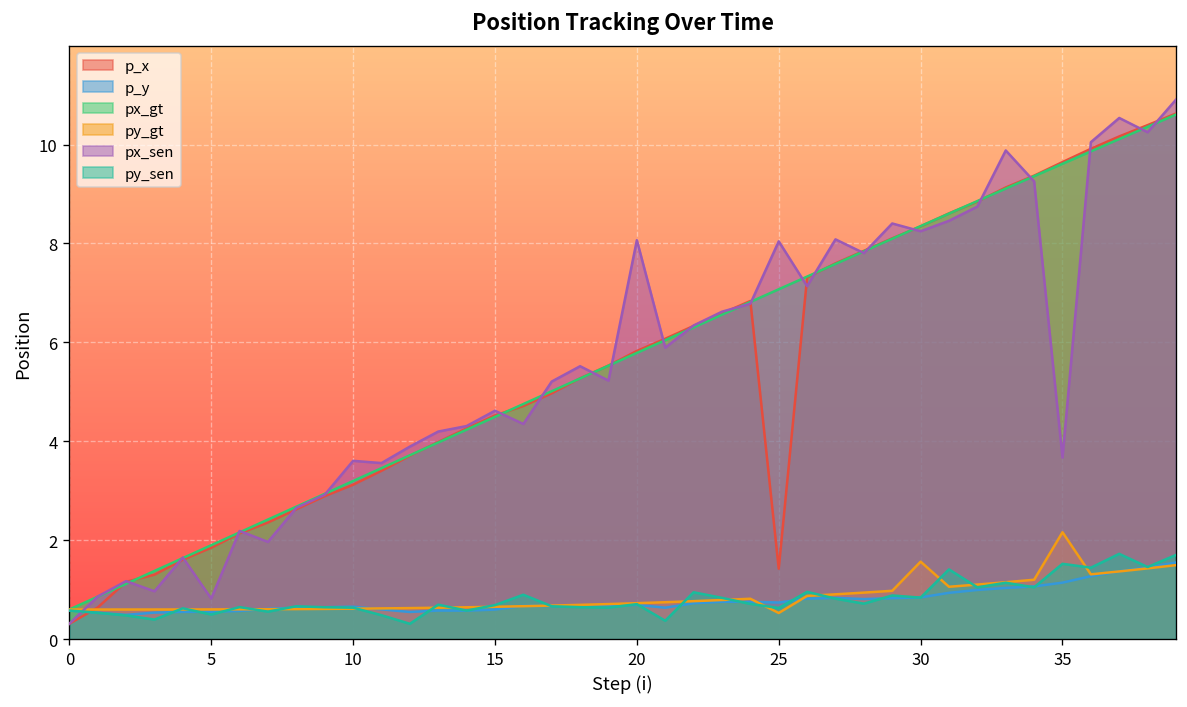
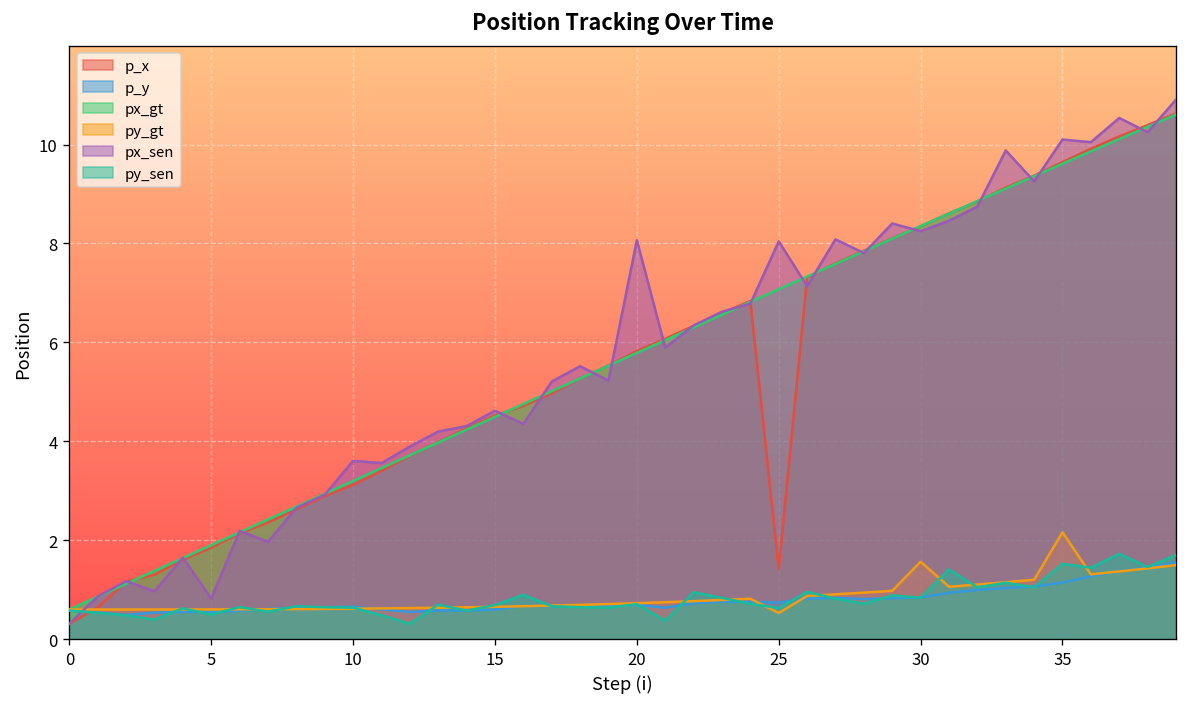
  {
    "p_x": {
      "10": 3.1,
      "25": 1.4
    },
    "py_gt": {
      "25": 0.5,
      "30": 1.6,
      "35": 2.2
    },
    "px_sen": {
      "5": 0.8,
      "10": 3.6,
      "15": 4.6,
      "20": 8.1,
      "25": 8.0,
      "30": 8.2,
-     "35": 3.7
+     "35": 10.1
    }
  }
